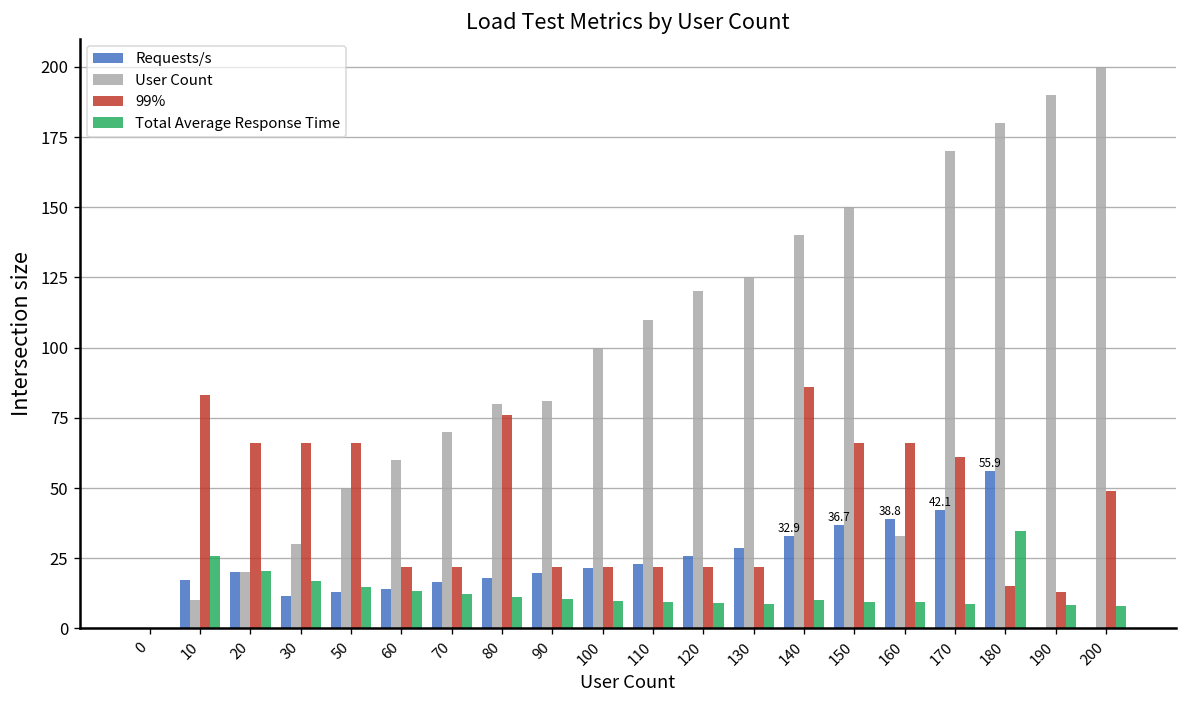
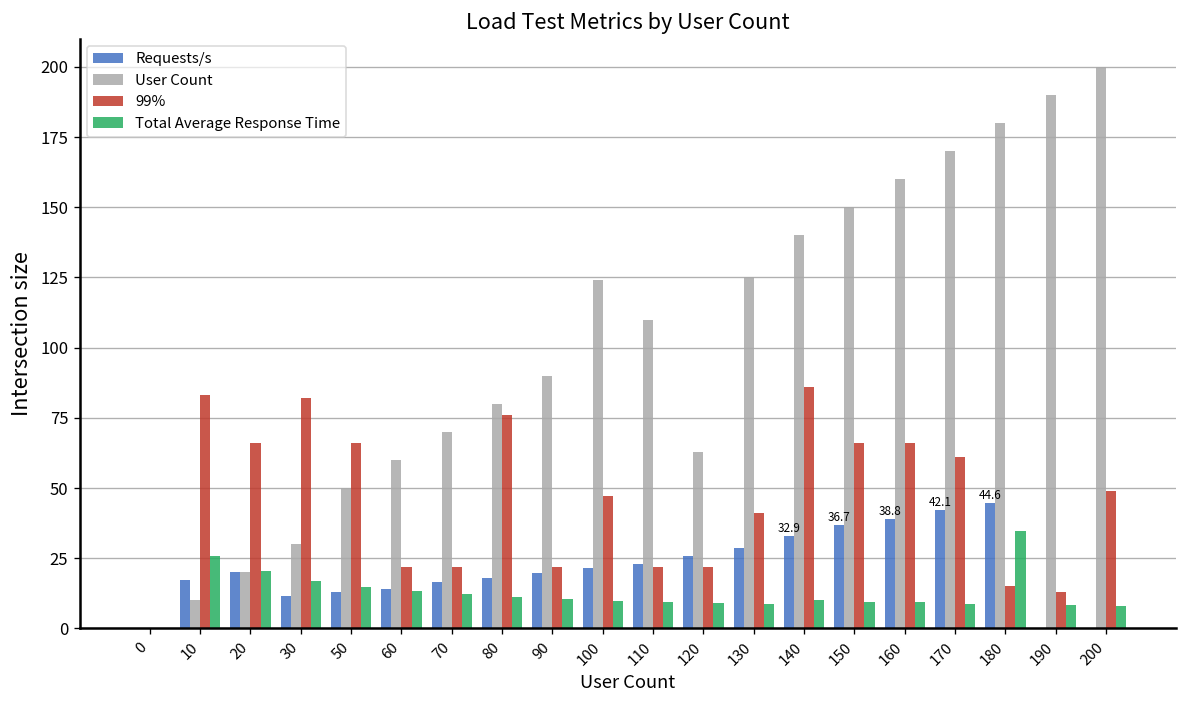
  {
    "Requests/s": {
      "140": 32.9,
      "150": 36.7,
      "160": 38.8,
      "170": 42.1,
-     "180": 55.9
+     "180": 44.6
    },
    "User Count": {
      "0": 0,
      "10": 10,
      "20": 20,
      "30": 30,
      "50": 50,
      "60": 60,
      "70": 70,
      "80": 80,
-     "90": 81,
-     "100": 100,
+     "90": 90,
+     "100": 124,
      "110": 110,
-     "120": 120,
+     "120": 63,
      "130": 125,
      "140": 140,
      "150": 150,
-     "160": 33,
+     "160": 160,
      "170": 170,
      "180": 180,
      "190": 190,
      "200": 200
    },
    "99%": {
      "0": 0,
      "10": 83,
      "20": 66,
-     "30": 66,
+     "30": 82,
      "50": 66,
      "60": 22,
      "70": 22,
      "80": 76,
      "90": 22,
-     "100": 22,
+     "100": 47,
      "110": 22,
      "120": 22,
-     "130": 22,
+     "130": 41,
      "140": 86,
      "150": 66,
      "160": 66,
      "170": 61,
      "180": 15,
      "190": 13,
      "200": 49
    },
    "Total Average Response Time": {
      "0": 0,
      "10": 26,
      "20": 21,
      "30": 17,
      "50": 15,
      "60": 13,
      "70": 12,
      "80": 11,
      "90": 11,
      "100": 10,
      "110": 9,
      "120": 9,
      "130": 9,
      "140": 10,
      "150": 9,
      "160": 9,
      "170": 9,
      "180": 35,
      "190": 8,
      "200": 8
    }
  }
